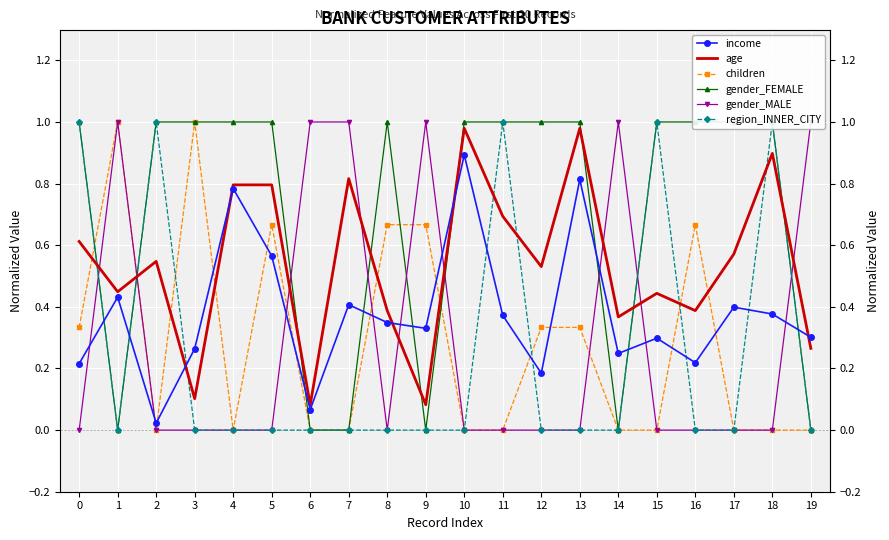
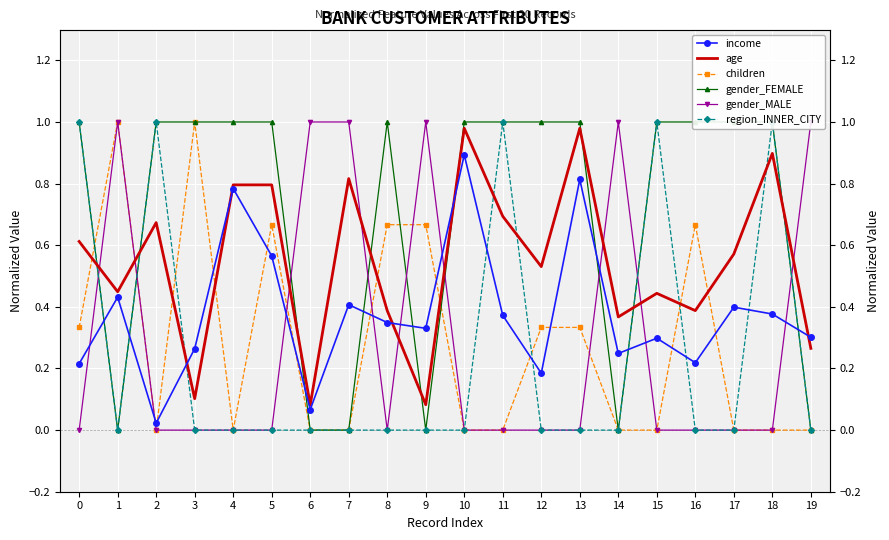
  {
    "income": {
      "0": 0.22,
      "1": 0.43,
      "2": 0.02,
      "3": 0.26,
      "4": 0.78,
      "5": 0.57,
      "6": 0.07,
      "7": 0.41,
      "8": 0.35,
      "9": 0.33,
      "10": 0.89,
      "11": 0.37,
      "12": 0.18,
      "13": 0.81,
      "14": 0.25,
      "15": 0.30,
      "16": 0.22,
      "17": 0.40,
      "18": 0.38,
      "19": 0.30
    },
    "age": {
      "0": 0.61,
      "1": 0.45,
-     "2": 0.55,
+     "2": 0.67,
      "3": 0.10,
      "4": 0.80,
      "5": 0.80,
      "6": 0.08,
      "7": 0.82,
      "8": 0.39,
      "9": 0.08,
      "10": 0.98,
      "11": 0.69,
      "12": 0.53,
      "13": 0.98,
      "14": 0.37,
      "15": 0.44,
      "16": 0.39,
      "17": 0.57,
      "18": 0.90,
      "19": 0.27
    },
    "children": {
      "0": 0.33,
      "5": 0.67,
      "8": 0.67,
      "9": 0.67,
      "12": 0.33,
      "13": 0.33,
      "16": 0.67
    },
    "gender_FEMALE": {
      "4": 1.00,
      "5": 1.00,
      "8": 1.00,
      "10": 1.00,
      "12": 1.00,
      "13": 1.00
    },
    "gender_MALE": {
      "0": 0.00,
      "6": 1.00,
      "7": 1.00,
      "9": 1.00,
      "14": 1.00
    }
  }
